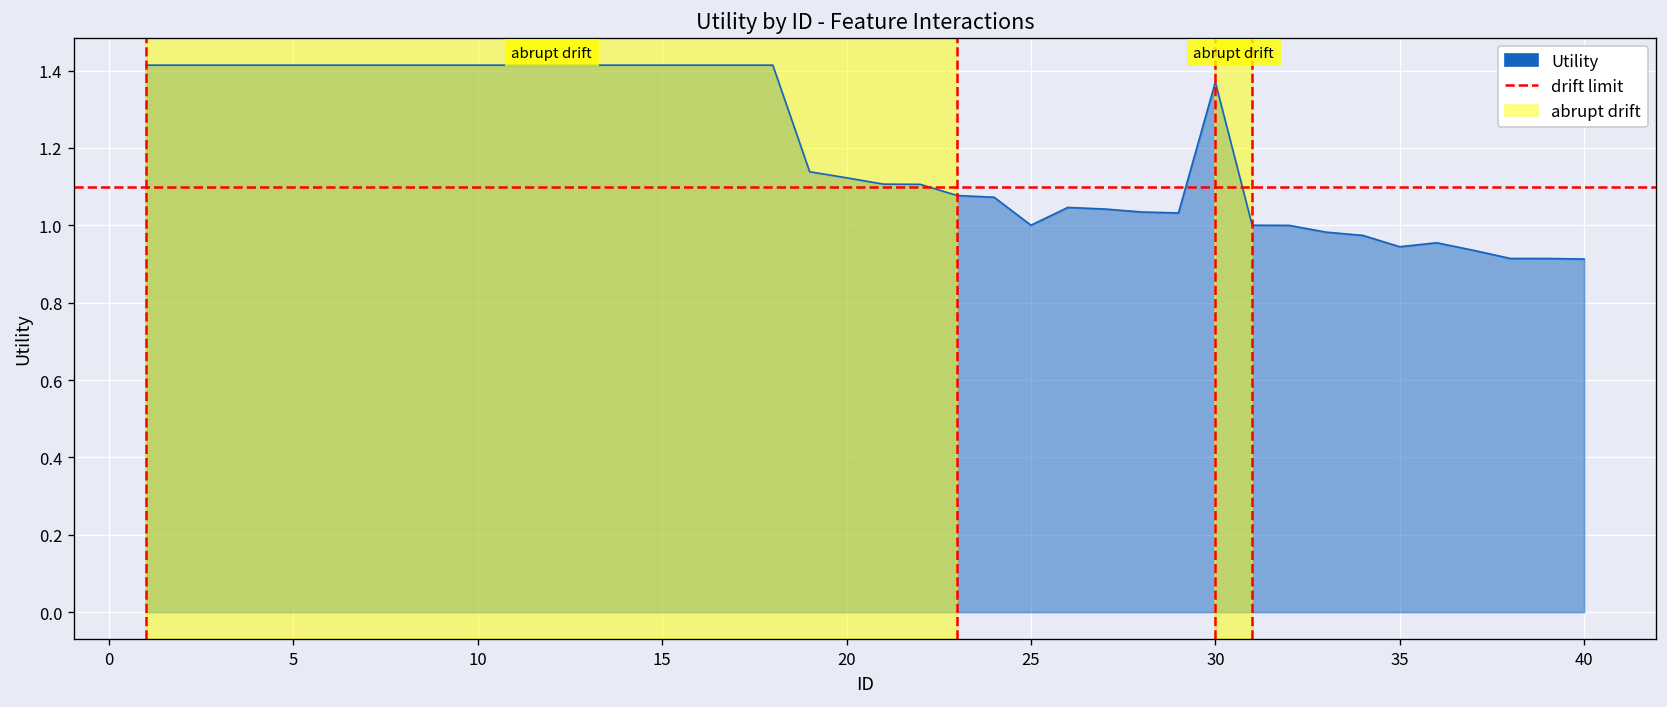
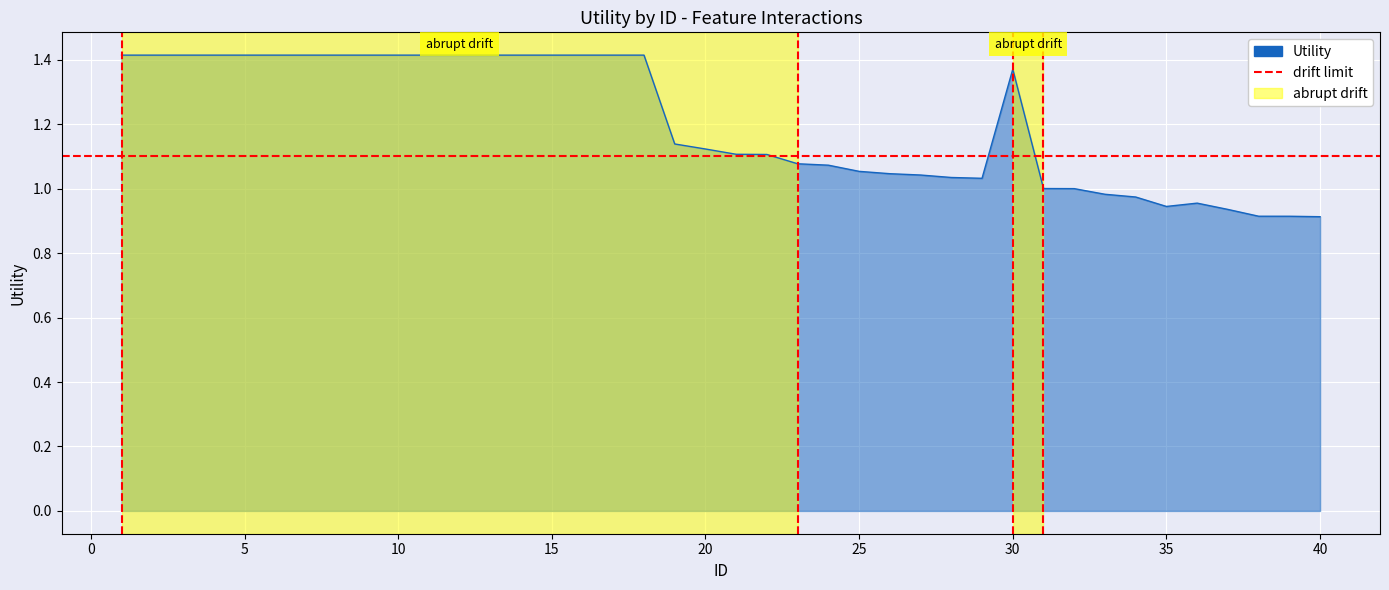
  {
-   "25": 1.00,
+   "25": 1.05,
    "35": 0.94,
    "40": 0.91
  }
